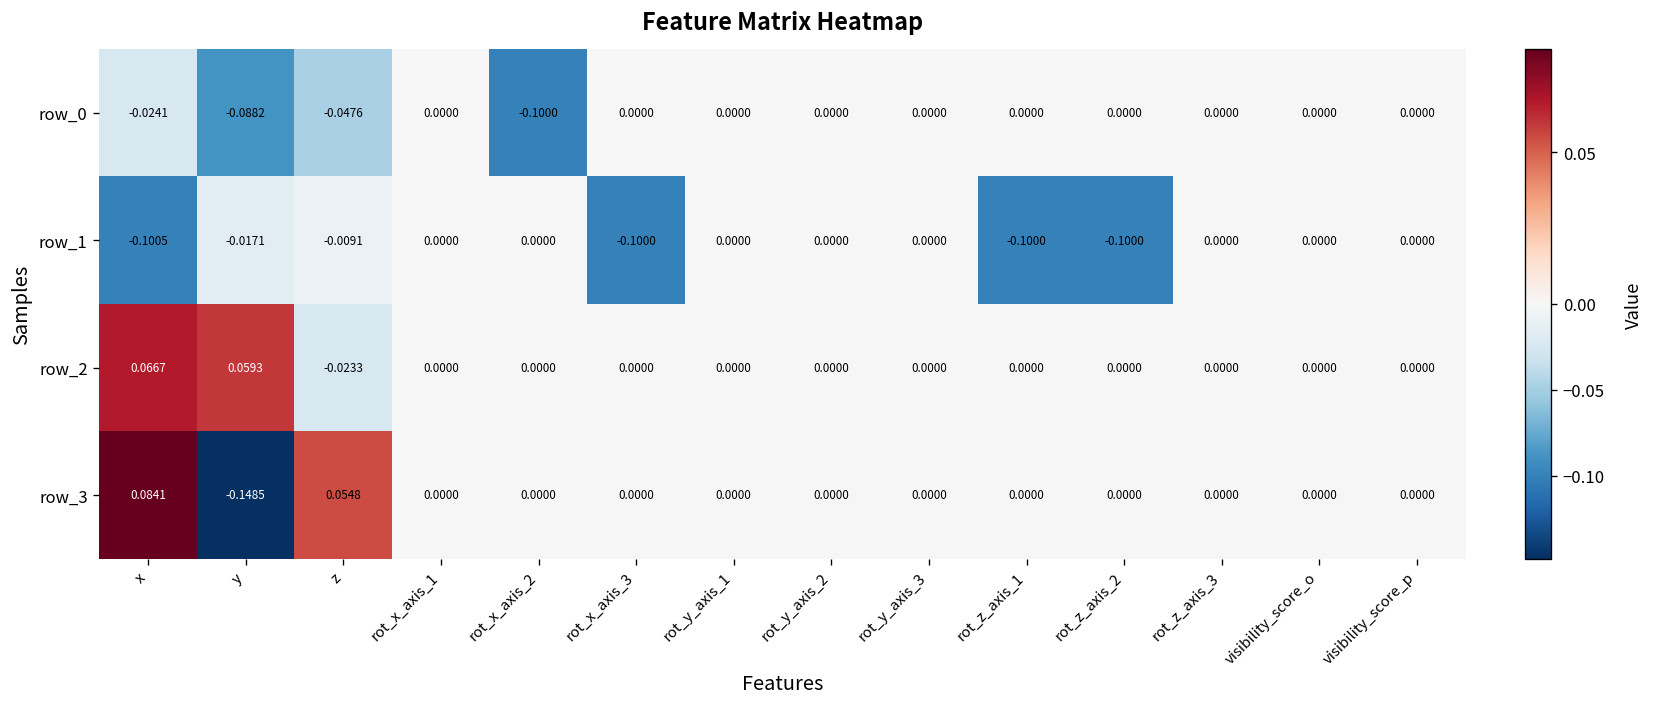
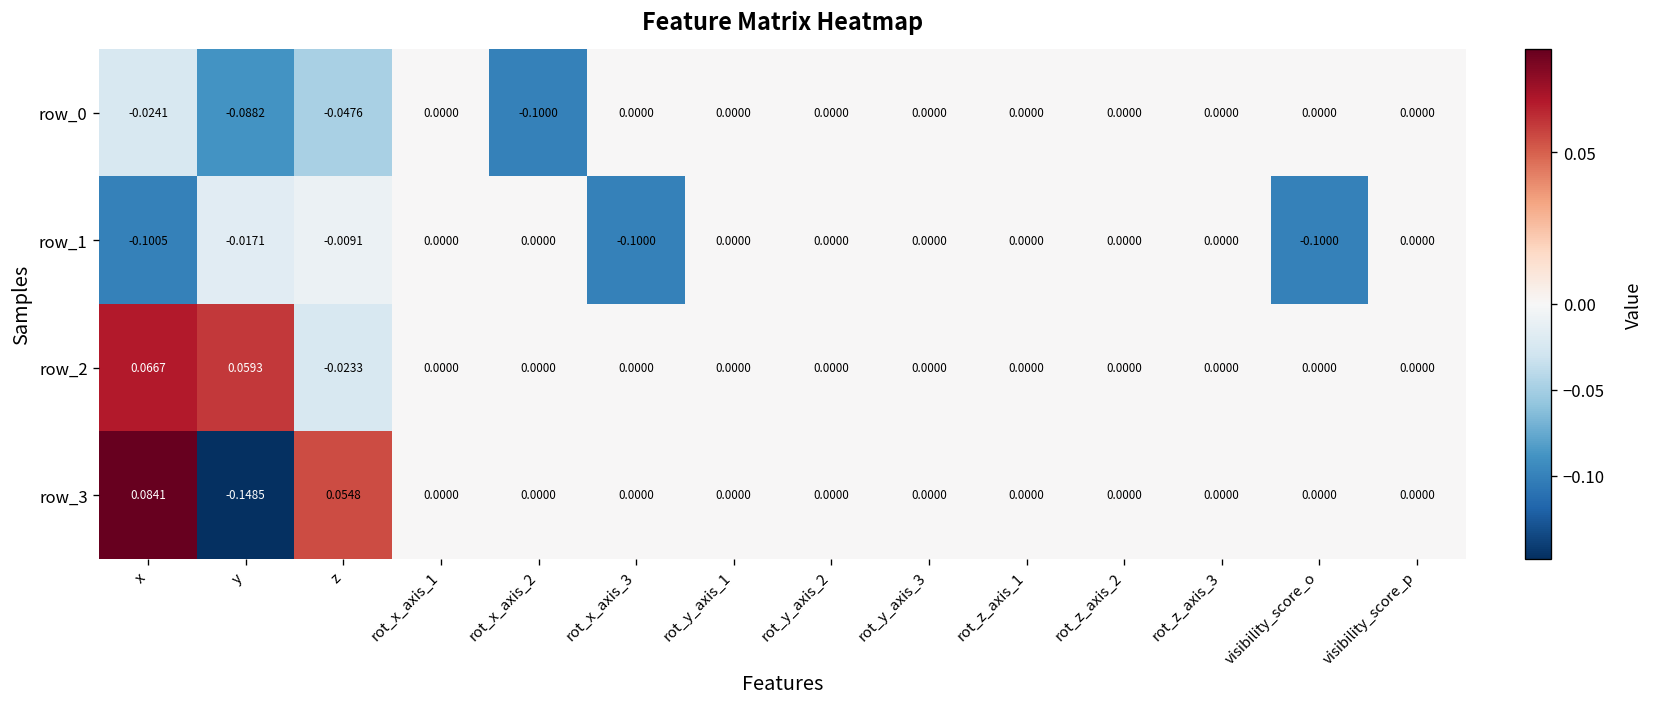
  {
    "row_0": {
      "x": -0.0241,
      "y": -0.0882,
      "z": -0.0476,
      "rot_x_axis_1": 0.0000,
      "rot_x_axis_2": -0.1000,
      "rot_x_axis_3": 0.0000,
      "rot_y_axis_1": 0.0000,
      "rot_y_axis_2": 0.0000,
      "rot_y_axis_3": 0.0000,
      "rot_z_axis_1": 0.0000,
      "rot_z_axis_2": 0.0000,
      "rot_z_axis_3": 0.0000,
      "visibility_score_o": 0.0000,
      "visibility_score_p": 0.0000
    },
    "row_1": {
      "x": -0.1005,
      "y": -0.0171,
      "z": -0.0091,
      "rot_x_axis_1": 0.0000,
      "rot_x_axis_2": 0.0000,
      "rot_x_axis_3": -0.1000,
      "rot_y_axis_1": 0.0000,
      "rot_y_axis_2": 0.0000,
      "rot_y_axis_3": 0.0000,
-     "rot_z_axis_1": -0.1000,
-     "rot_z_axis_2": -0.1000,
+     "rot_z_axis_1": 0.0000,
+     "rot_z_axis_2": 0.0000,
      "rot_z_axis_3": 0.0000,
-     "visibility_score_o": 0.0000,
+     "visibility_score_o": -0.1000,
      "visibility_score_p": 0.0000
    },
    "row_2": {
      "x": 0.0667,
      "y": 0.0593,
      "z": -0.0233,
      "rot_x_axis_1": 0.0000,
      "rot_x_axis_2": 0.0000,
      "rot_x_axis_3": 0.0000,
      "rot_y_axis_1": 0.0000,
      "rot_y_axis_2": 0.0000,
      "rot_y_axis_3": 0.0000,
      "rot_z_axis_1": 0.0000,
      "rot_z_axis_2": 0.0000,
      "rot_z_axis_3": 0.0000,
      "visibility_score_o": 0.0000,
      "visibility_score_p": 0.0000
    },
    "row_3": {
      "x": 0.0841,
      "y": -0.1485,
      "z": 0.0548,
      "rot_x_axis_1": 0.0000,
      "rot_x_axis_2": 0.0000,
      "rot_x_axis_3": 0.0000,
      "rot_y_axis_1": 0.0000,
      "rot_y_axis_2": 0.0000,
      "rot_y_axis_3": 0.0000,
      "rot_z_axis_1": 0.0000,
      "rot_z_axis_2": 0.0000,
      "rot_z_axis_3": 0.0000,
      "visibility_score_o": 0.0000,
      "visibility_score_p": 0.0000
    }
  }
